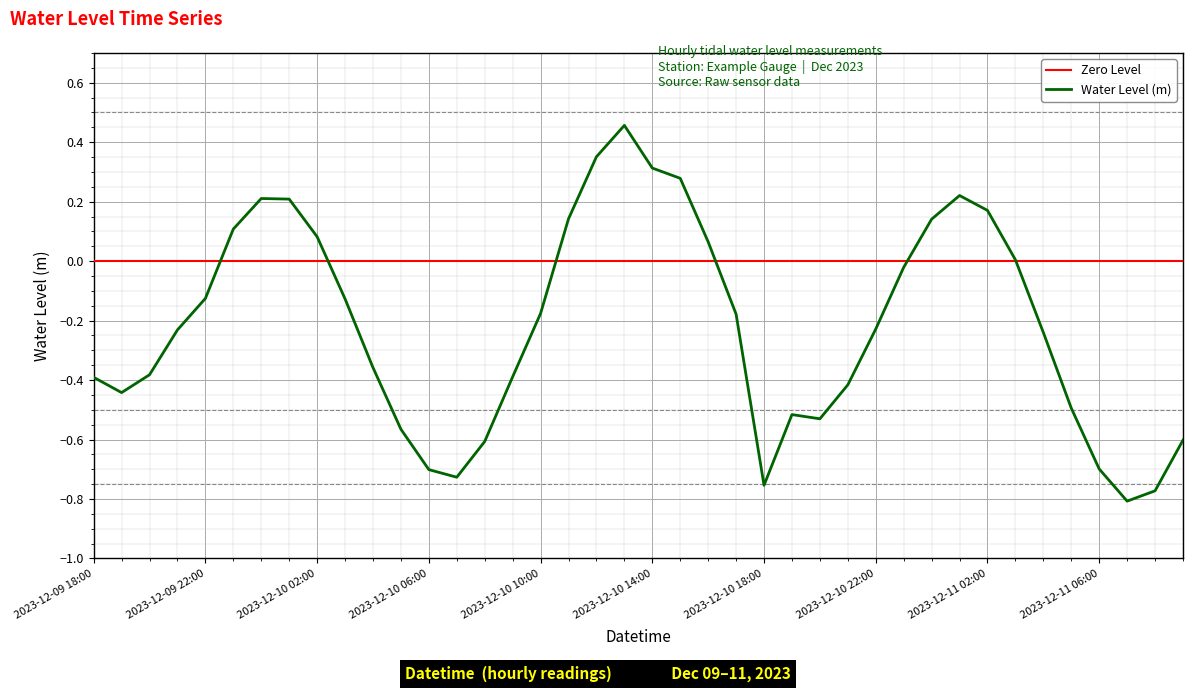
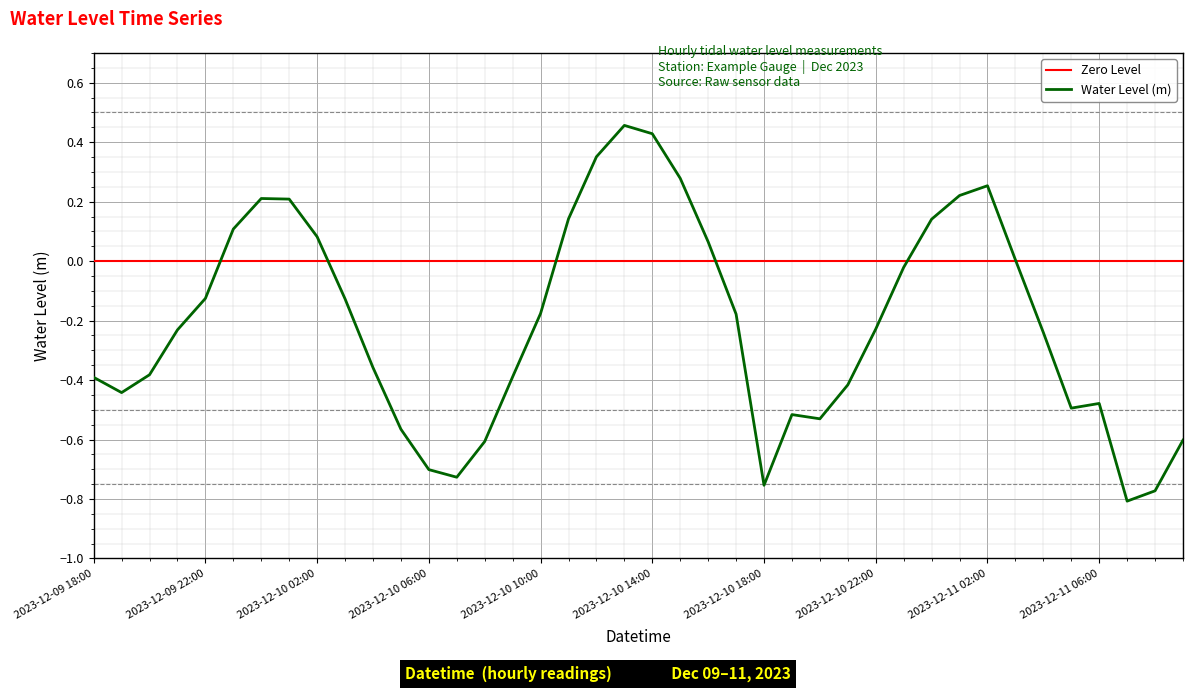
  {
    "2023-12-09 18:00": -0.39,
    "2023-12-09 22:00": -0.13,
    "2023-12-10 02:00": 0.08,
    "2023-12-10 06:00": -0.70,
    "2023-12-10 10:00": -0.18,
-   "2023-12-10 14:00": 0.31,
+   "2023-12-10 14:00": 0.43,
    "2023-12-10 18:00": -0.75,
    "2023-12-10 22:00": -0.23,
-   "2023-12-11 02:00": 0.17,
-   "2023-12-11 06:00": -0.70
+   "2023-12-11 02:00": 0.25,
+   "2023-12-11 06:00": -0.48
  }
